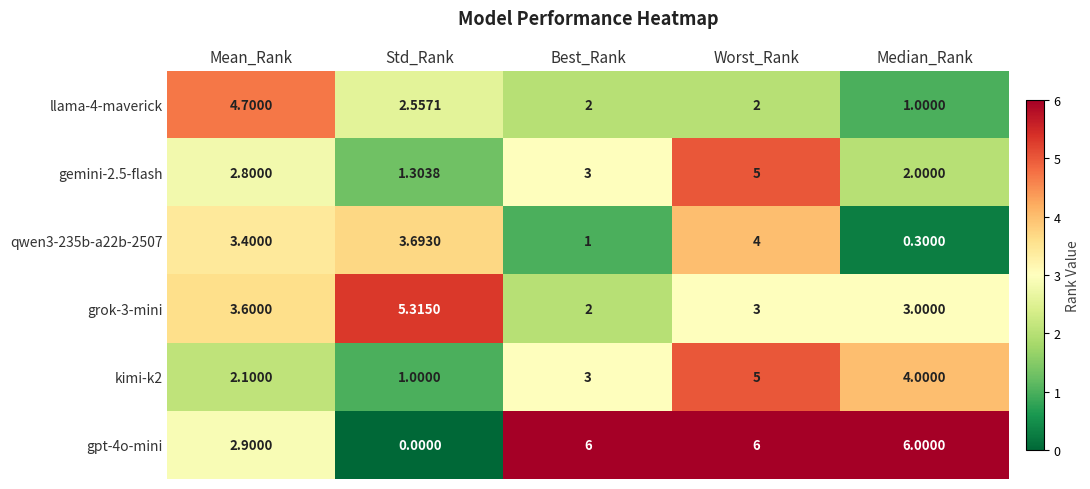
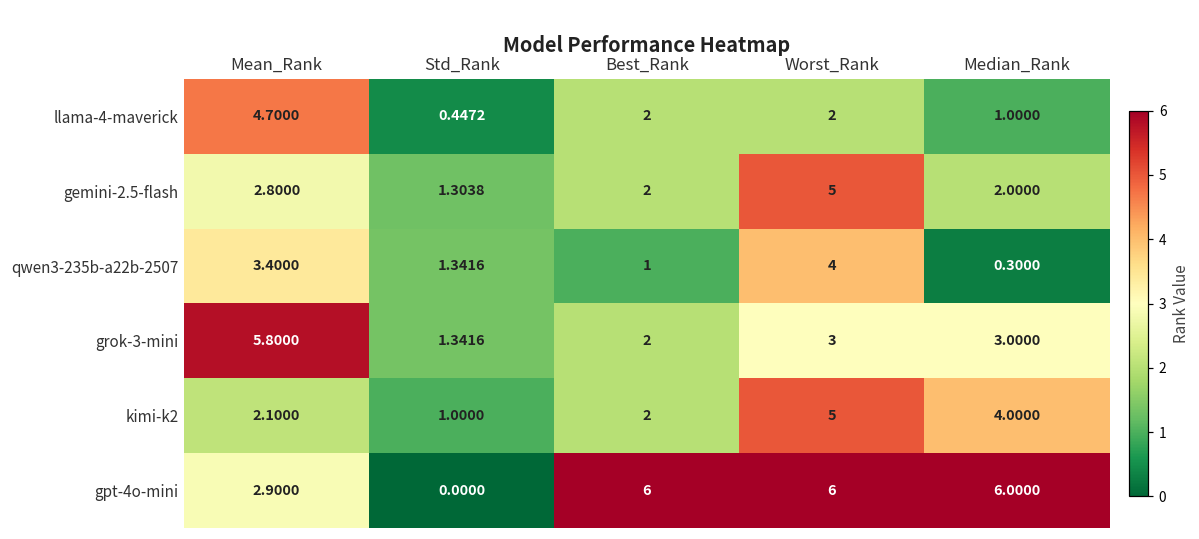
  {
    "llama-4-maverick": {
      "Mean_Rank": 4.7000,
-     "Std_Rank": 2.5571,
+     "Std_Rank": 0.4472,
      "Best_Rank": 2,
      "Worst_Rank": 2,
      "Median_Rank": 1.0000
    },
    "gemini-2.5-flash": {
      "Mean_Rank": 2.8000,
      "Std_Rank": 1.3038,
-     "Best_Rank": 3,
+     "Best_Rank": 2,
      "Worst_Rank": 5,
      "Median_Rank": 2.0000
    },
    "qwen3-235b-a22b-2507": {
      "Mean_Rank": 3.4000,
-     "Std_Rank": 3.6930,
+     "Std_Rank": 1.3416,
      "Best_Rank": 1,
      "Worst_Rank": 4,
      "Median_Rank": 0.3000
    },
    "grok-3-mini": {
-     "Mean_Rank": 3.6000,
-     "Std_Rank": 5.3150,
+     "Mean_Rank": 5.8000,
+     "Std_Rank": 1.3416,
      "Best_Rank": 2,
      "Worst_Rank": 3,
      "Median_Rank": 3.0000
    },
    "kimi-k2": {
      "Mean_Rank": 2.1000,
      "Std_Rank": 1.0000,
-     "Best_Rank": 3,
+     "Best_Rank": 2,
      "Worst_Rank": 5,
      "Median_Rank": 4.0000
    },
    "gpt-4o-mini": {
      "Mean_Rank": 2.9000,
      "Std_Rank": 0.0000,
      "Best_Rank": 6,
      "Worst_Rank": 6,
      "Median_Rank": 6.0000
    }
  }
